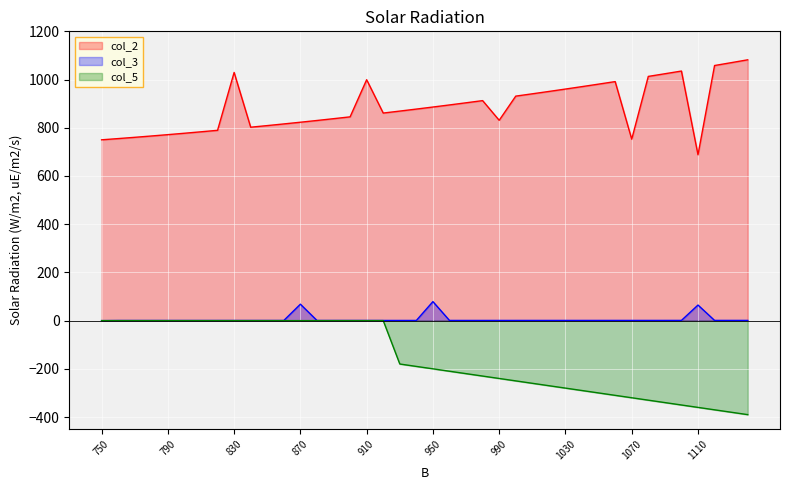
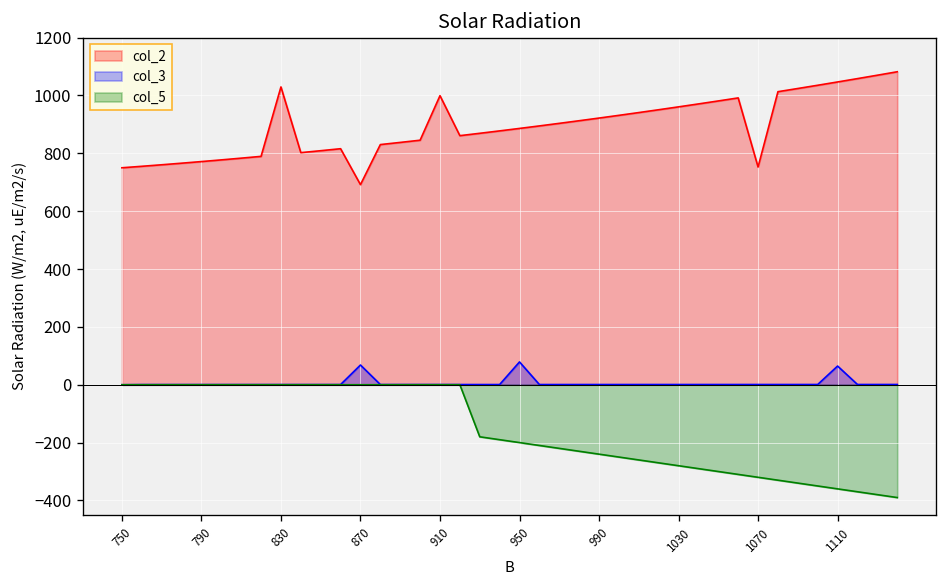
  {
    "col_2": {
      "750": 750,
      "790": 770,
      "830": 1030,
-     "870": 820,
+     "870": 690,
      "910": 1000,
      "950": 890,
-     "990": 830,
+     "990": 920,
      "1030": 960,
      "1070": 750,
-     "1110": 690
+     "1110": 1050
    },
    "col_3": {
      "870": 70,
      "950": 80,
      "1110": 60
    }
  }
